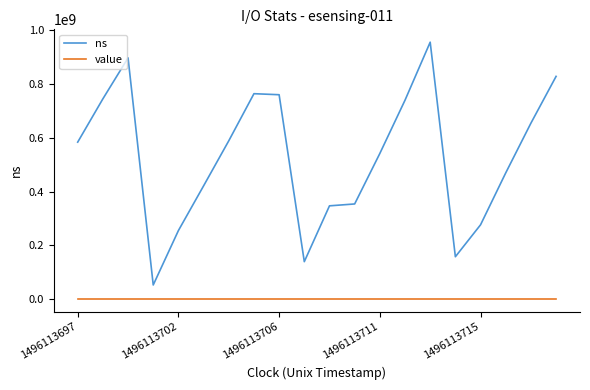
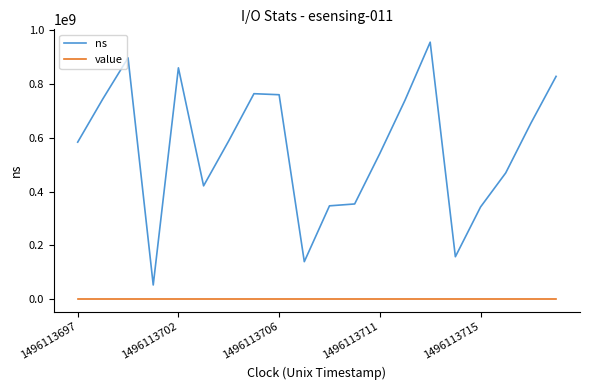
  {
    "ns": {
      "1496113697": 580000000,
-     "1496113702": 250000000,
+     "1496113702": 860000000,
      "1496113706": 760000000,
      "1496113711": 540000000,
-     "1496113715": 280000000
+     "1496113715": 340000000
    },
    "value": {
      "1496113697": 0,
      "1496113702": 0,
      "1496113706": 0,
      "1496113711": 0,
      "1496113715": 0
    }
  }
